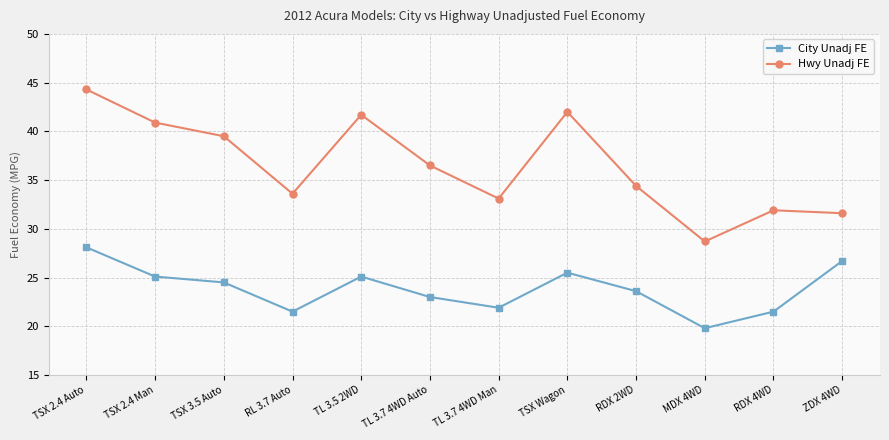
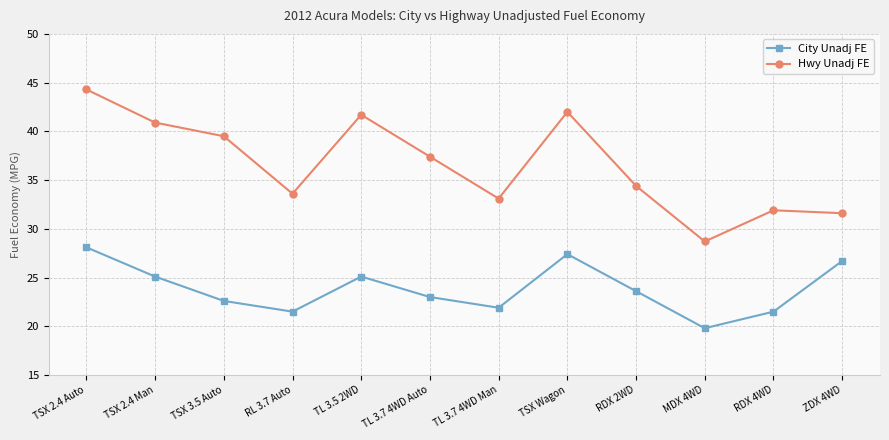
  {
    "City Unadj FE": {
      "TSX 2.4 Auto": 28,
      "TSX 2.4 Man": 25,
-     "TSX 3.5 Auto": 25,
+     "TSX 3.5 Auto": 23,
      "RL 3.7 Auto": 22,
      "TL 3.5 2WD": 25,
      "TL 3.7 4WD Auto": 23,
      "TL 3.7 4WD Man": 22,
-     "TSX Wagon": 26,
+     "TSX Wagon": 27,
      "RDX 2WD": 24,
      "MDX 4WD": 20,
      "RDX 4WD": 22,
      "ZDX 4WD": 27
    },
    "Hwy Unadj FE": {
      "TSX 2.4 Auto": 44,
      "TSX 2.4 Man": 41,
      "TSX 3.5 Auto": 40,
      "RL 3.7 Auto": 34,
      "TL 3.5 2WD": 42,
-     "TL 3.7 4WD Auto": 36.5,
+     "TL 3.7 4WD Auto": 37.4,
      "TL 3.7 4WD Man": 33,
      "TSX Wagon": 42,
      "RDX 2WD": 34,
      "MDX 4WD": 29,
      "RDX 4WD": 32,
      "ZDX 4WD": 32
    }
  }
